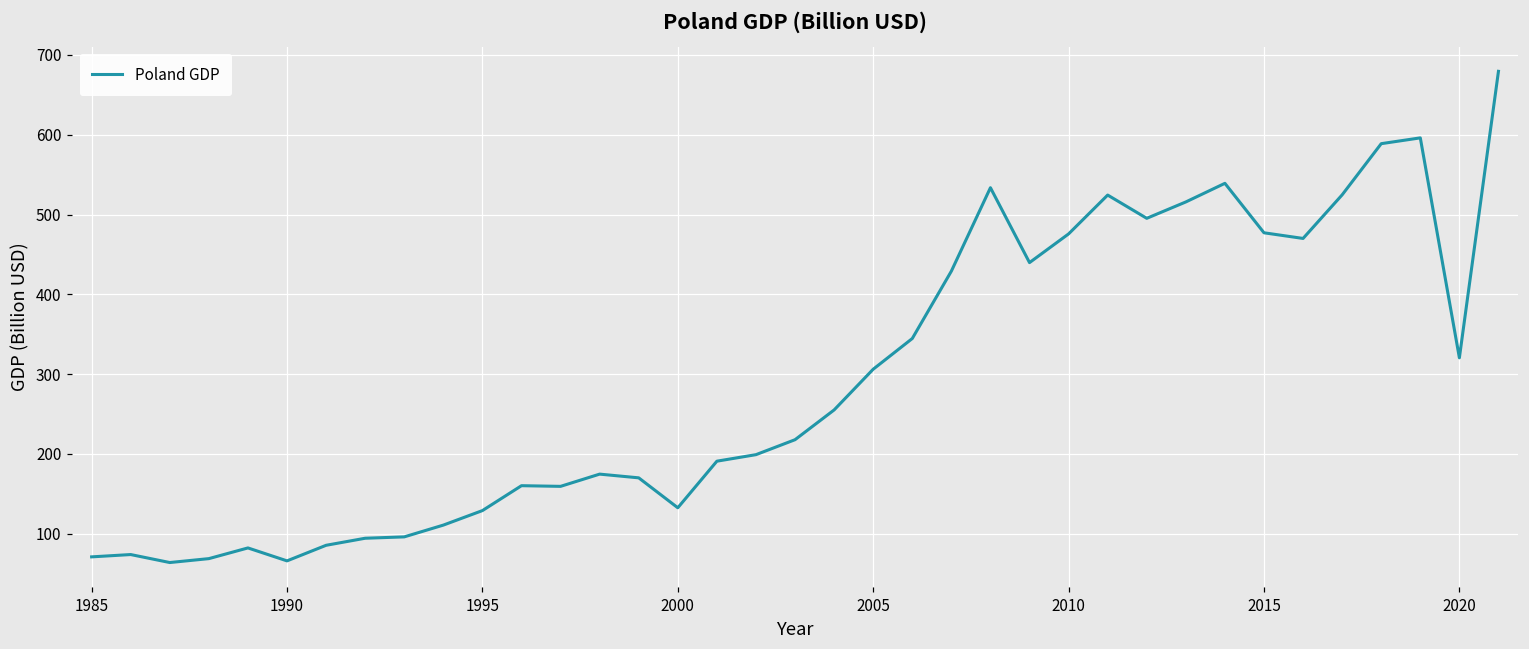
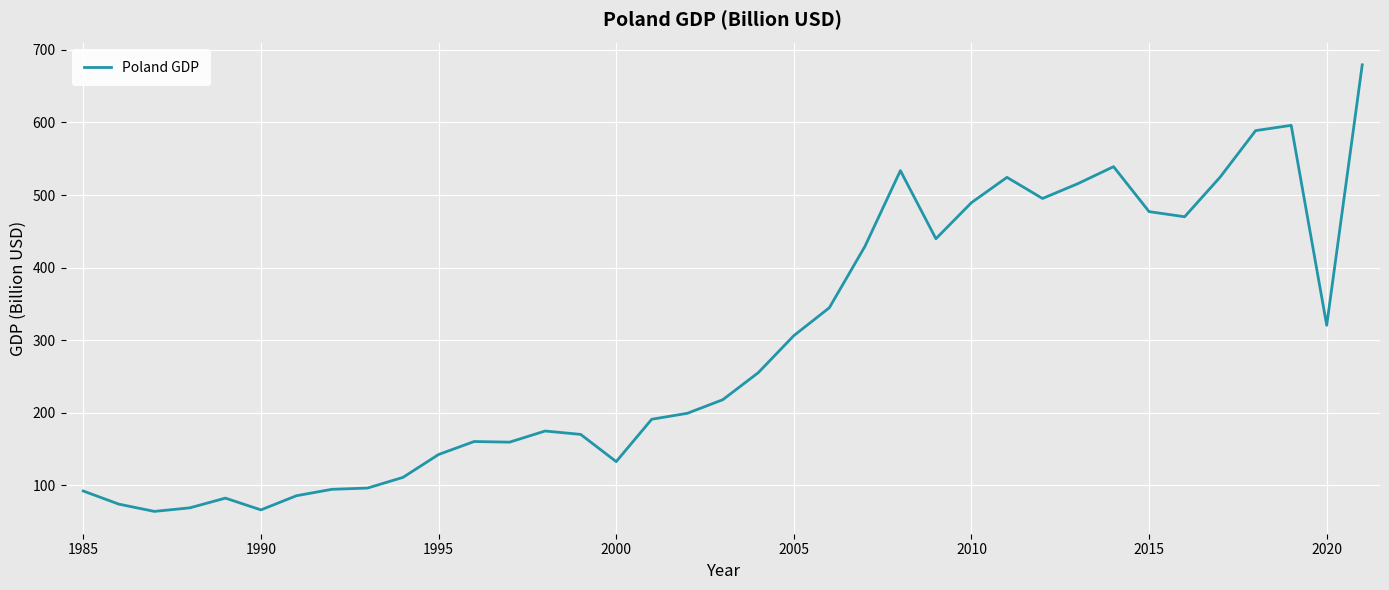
  {
-   "1985": 70,
+   "1985": 90,
    "1990": 70,
-   "1995": 130,
+   "1995": 140,
    "2000": 130,
    "2005": 310,
-   "2010": 480,
+   "2010": 490,
    "2015": 480,
    "2020": 320
  }
